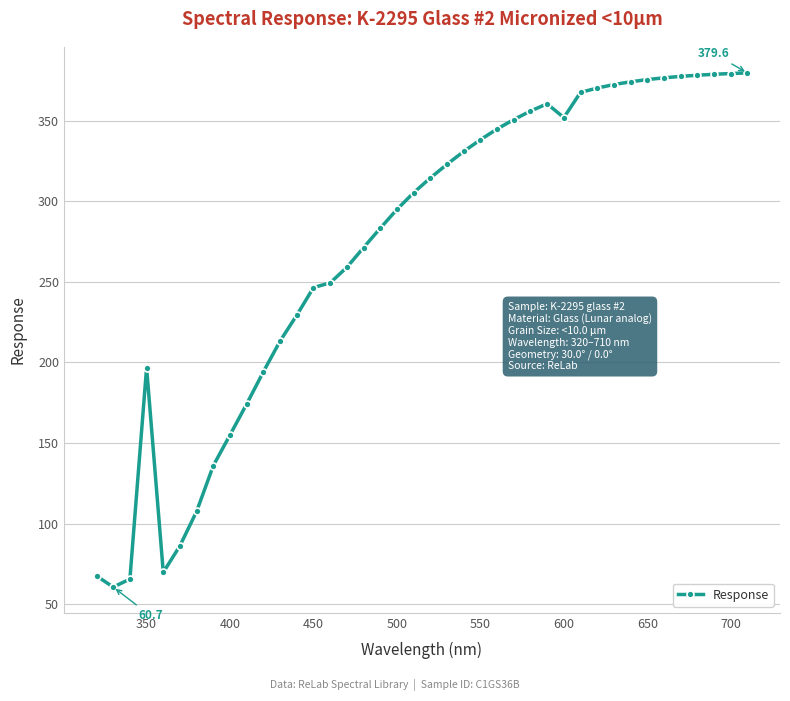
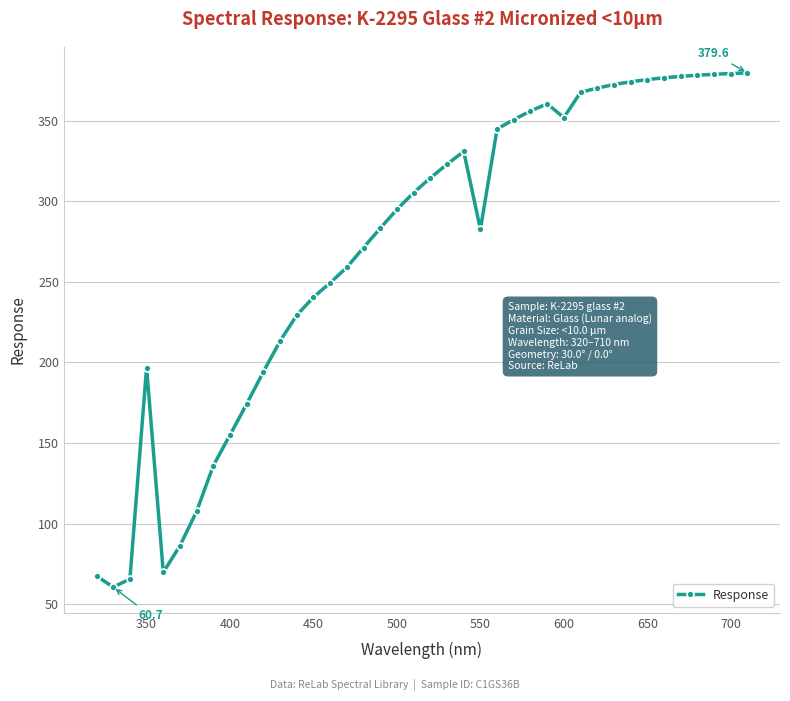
  {
    "350": 197,
    "400": 155,
-   "450": 246,
+   "450": 241,
    "500": 295,
-   "550": 338,
+   "550": 283,
    "600": 352,
    "650": 375
  }
